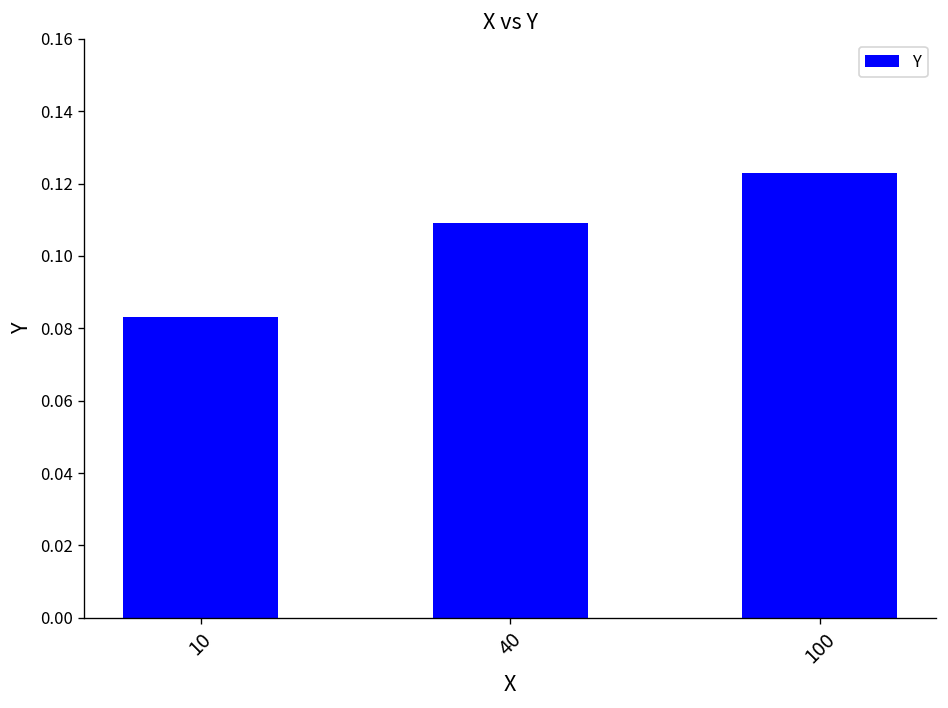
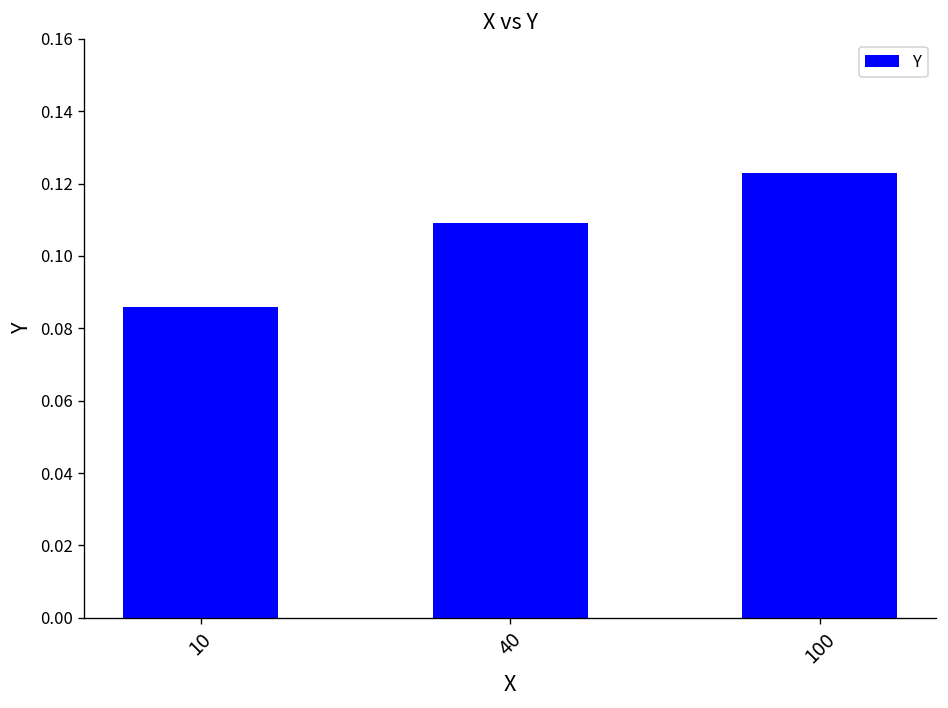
  {
-   "10": 0.083,
+   "10": 0.086,
    "40": 0.109,
    "100": 0.123
  }
